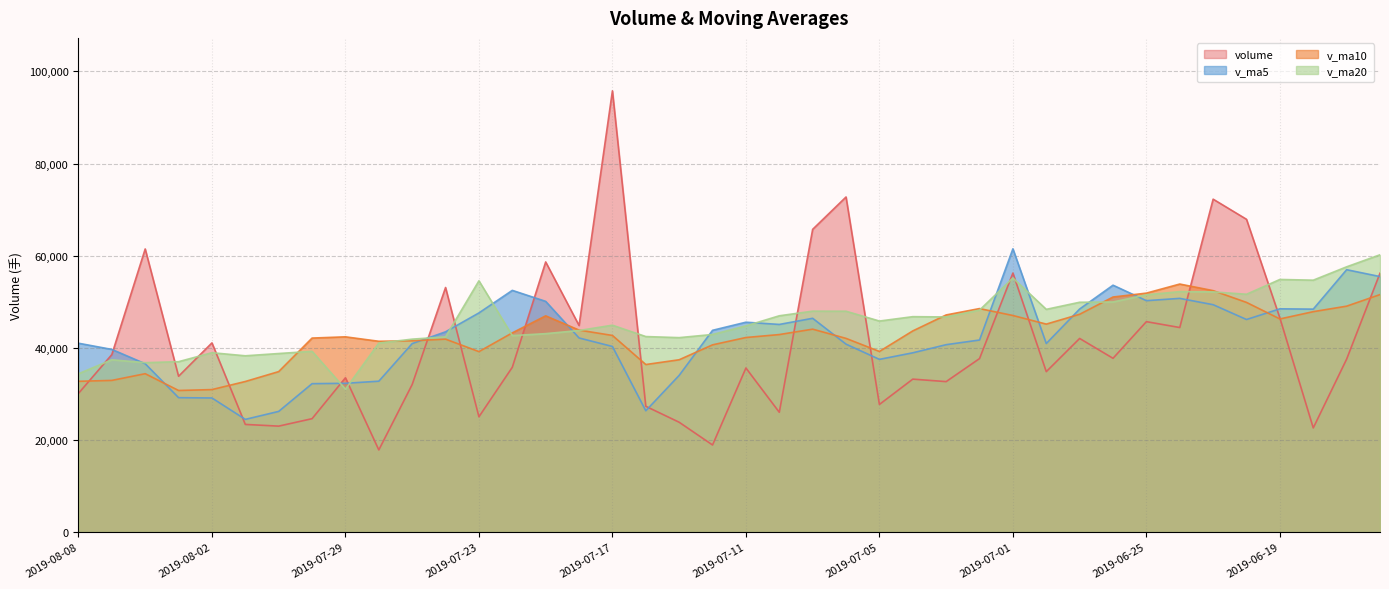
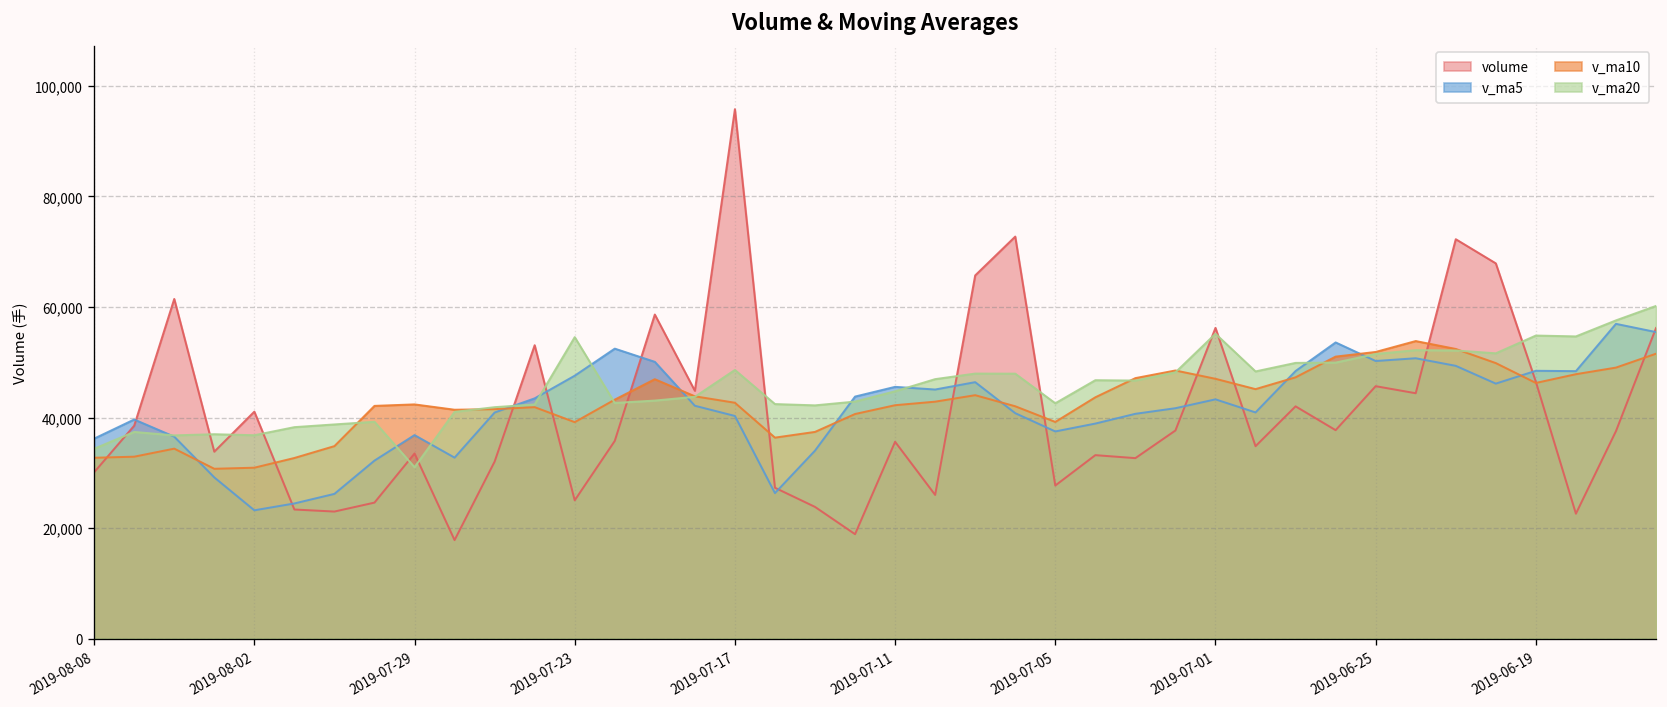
  {
    "v_ma5": {
-     "2019-08-08": "41,000",
-     "2019-08-02": "29,000",
-     "2019-07-29": "32,000",
+     "2019-08-08": "36,000",
+     "2019-08-02": "23,000",
+     "2019-07-29": "37,000",
      "2019-07-23": "48,000",
      "2019-07-17": "40,000",
      "2019-07-11": "46,000",
      "2019-07-05": "37,000",
-     "2019-07-01": "61,000",
+     "2019-07-01": "43,000",
      "2019-06-25": "50,000",
      "2019-06-19": "48,000"
    },
    "v_ma20": {
      "2019-08-08": "34,000",
-     "2019-08-02": "39,000",
+     "2019-08-02": "37,000",
      "2019-07-29": "31,000",
      "2019-07-23": "55,000",
-     "2019-07-17": "45,000",
+     "2019-07-17": "49,000",
      "2019-07-11": "45,000",
-     "2019-07-05": "46,000",
+     "2019-07-05": "43,000",
      "2019-07-01": "55,000",
      "2019-06-19": "55,000"
    }
  }
